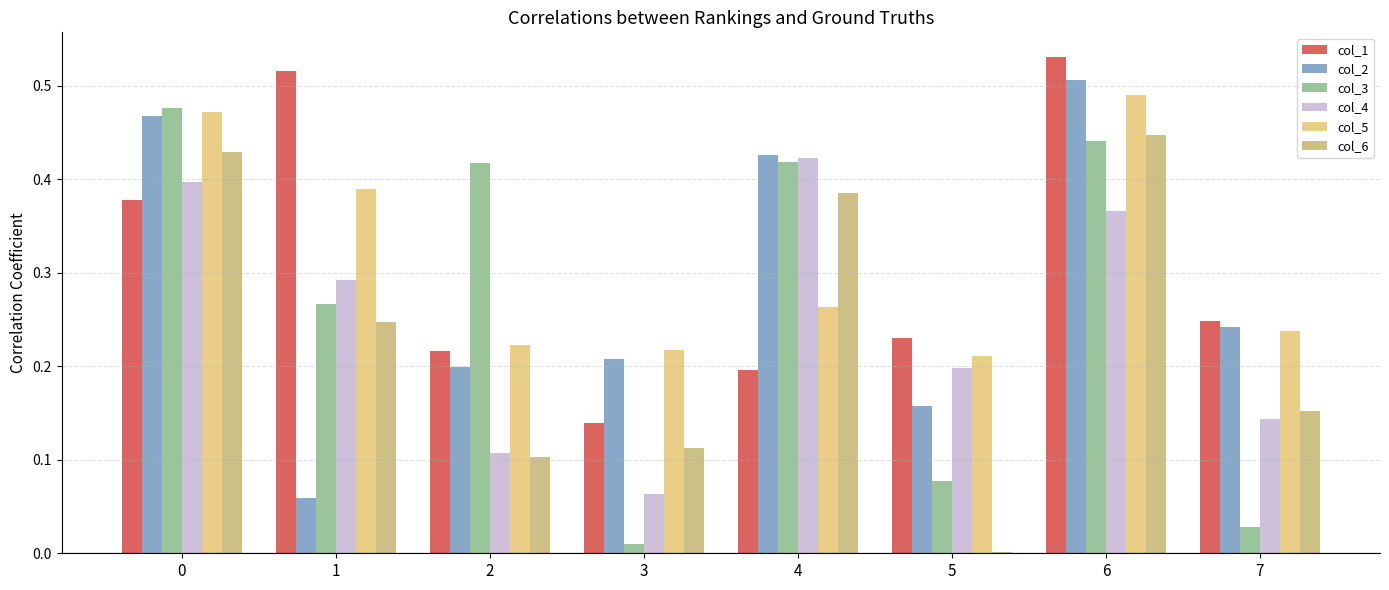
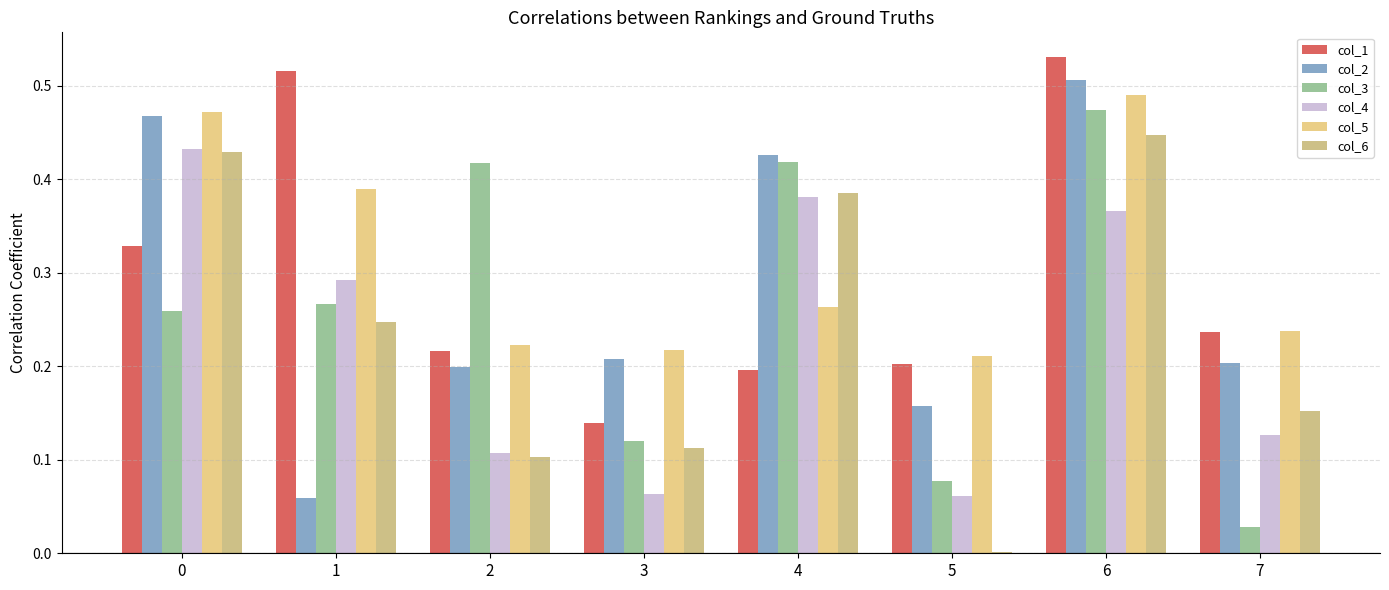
  {
    "col_1": {
-     "0": 0.38,
+     "0": 0.33,
      "1": 0.52,
      "2": 0.22,
      "3": 0.14,
      "4": 0.20,
-     "5": 0.23,
+     "5": 0.20,
      "6": 0.53,
-     "7": 0.25
+     "7": 0.24
    },
    "col_2": {
      "0": 0.47,
      "1": 0.06,
      "2": 0.20,
      "3": 0.21,
      "4": 0.43,
      "5": 0.16,
      "6": 0.51,
-     "7": 0.24
+     "7": 0.20
    },
    "col_3": {
-     "0": 0.48,
+     "0": 0.26,
      "1": 0.27,
      "2": 0.42,
-     "3": 0.01,
+     "3": 0.12,
      "4": 0.42,
      "5": 0.08,
-     "6": 0.44,
+     "6": 0.47,
      "7": 0.03
    },
    "col_4": {
-     "0": 0.40,
+     "0": 0.43,
      "1": 0.29,
      "2": 0.11,
      "3": 0.06,
-     "4": 0.42,
-     "5": 0.20,
+     "4": 0.38,
+     "5": 0.06,
      "6": 0.37,
-     "7": 0.14
+     "7": 0.13
    }
  }
